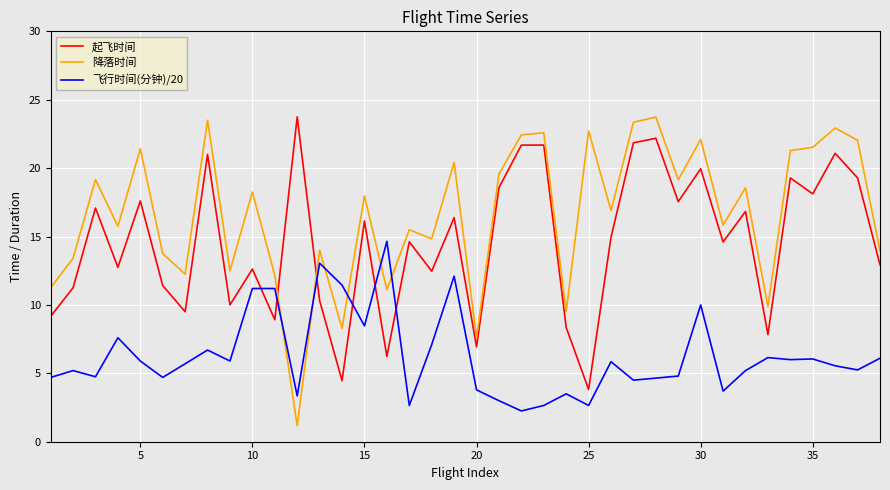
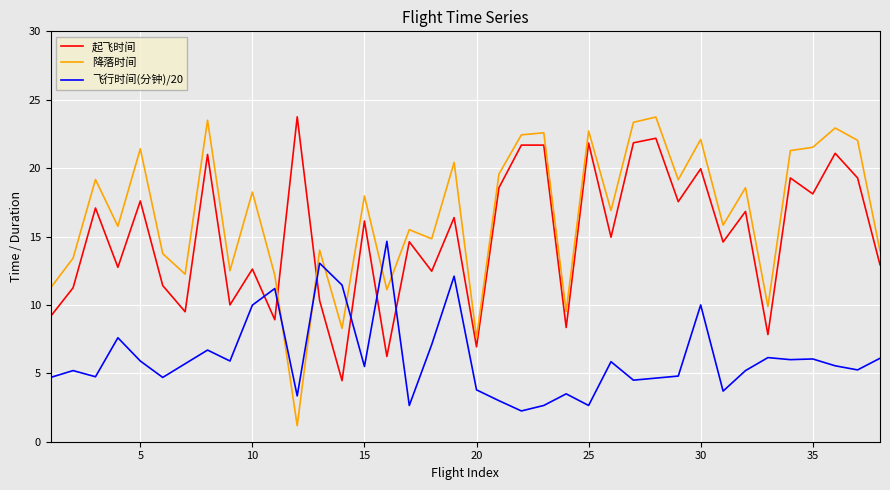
  {
    "起飞时间": {
      "5": 17.6,
      "10": 12.6,
      "15": 16.1,
      "20": 6.9,
-     "25": 3.8,
+     "25": 21.8,
      "30": 20.0,
      "35": 18.1
    },
    "降落时间": {
      "5": 21.4,
      "10": 18.3,
      "15": 18.0,
      "20": 7.6,
      "25": 22.7,
      "30": 22.1,
      "35": 21.5
    },
    "飞行时间(分钟)/20": {
      "5": 5.9,
-     "10": 11.2,
-     "15": 8.5,
+     "10": 10.0,
+     "15": 5.5,
      "20": 3.8,
      "25": 2.7,
      "30": 10.0,
      "35": 6.1
    }
  }
